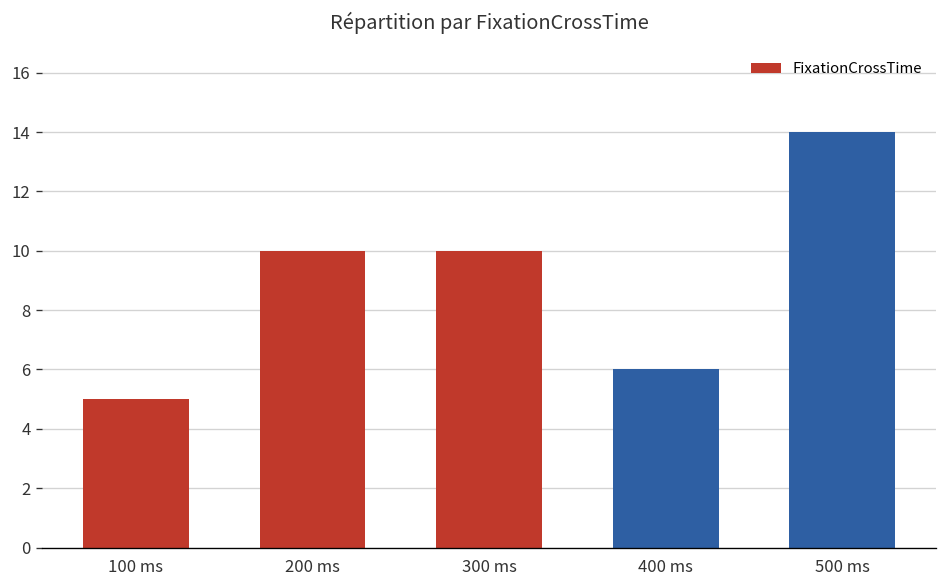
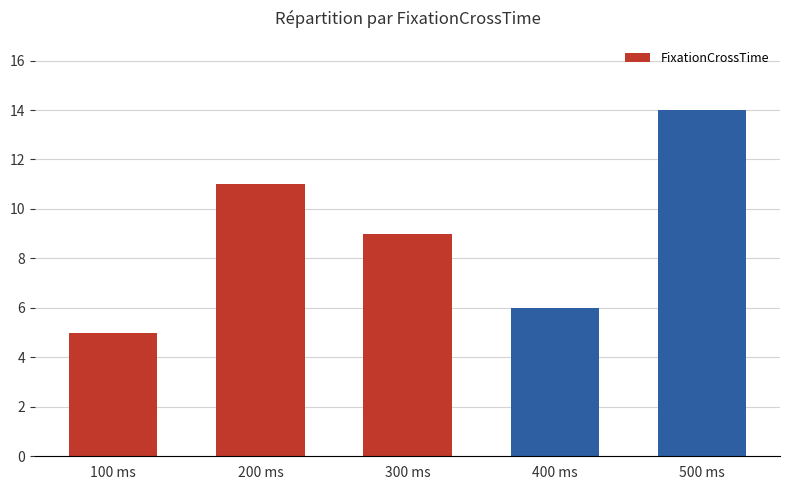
  {
    "100 ms": 5,
-   "200 ms": 10,
-   "300 ms": 10,
+   "200 ms": 11,
+   "300 ms": 9,
    "400 ms": 6,
    "500 ms": 14
  }
